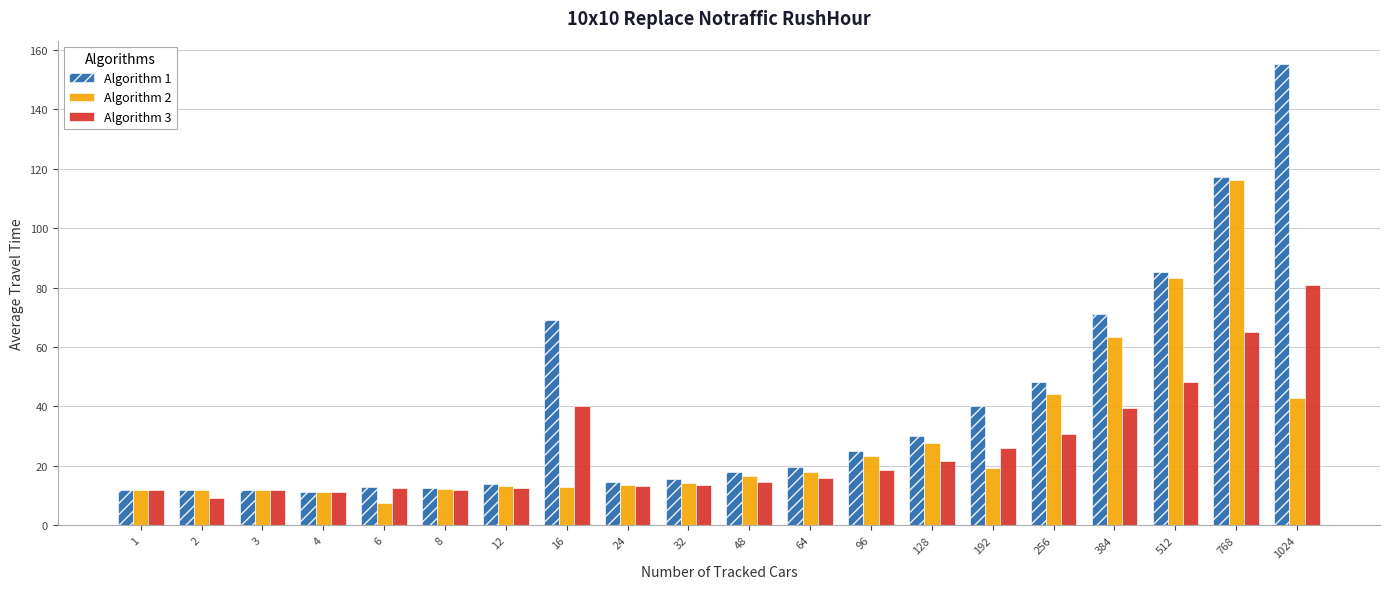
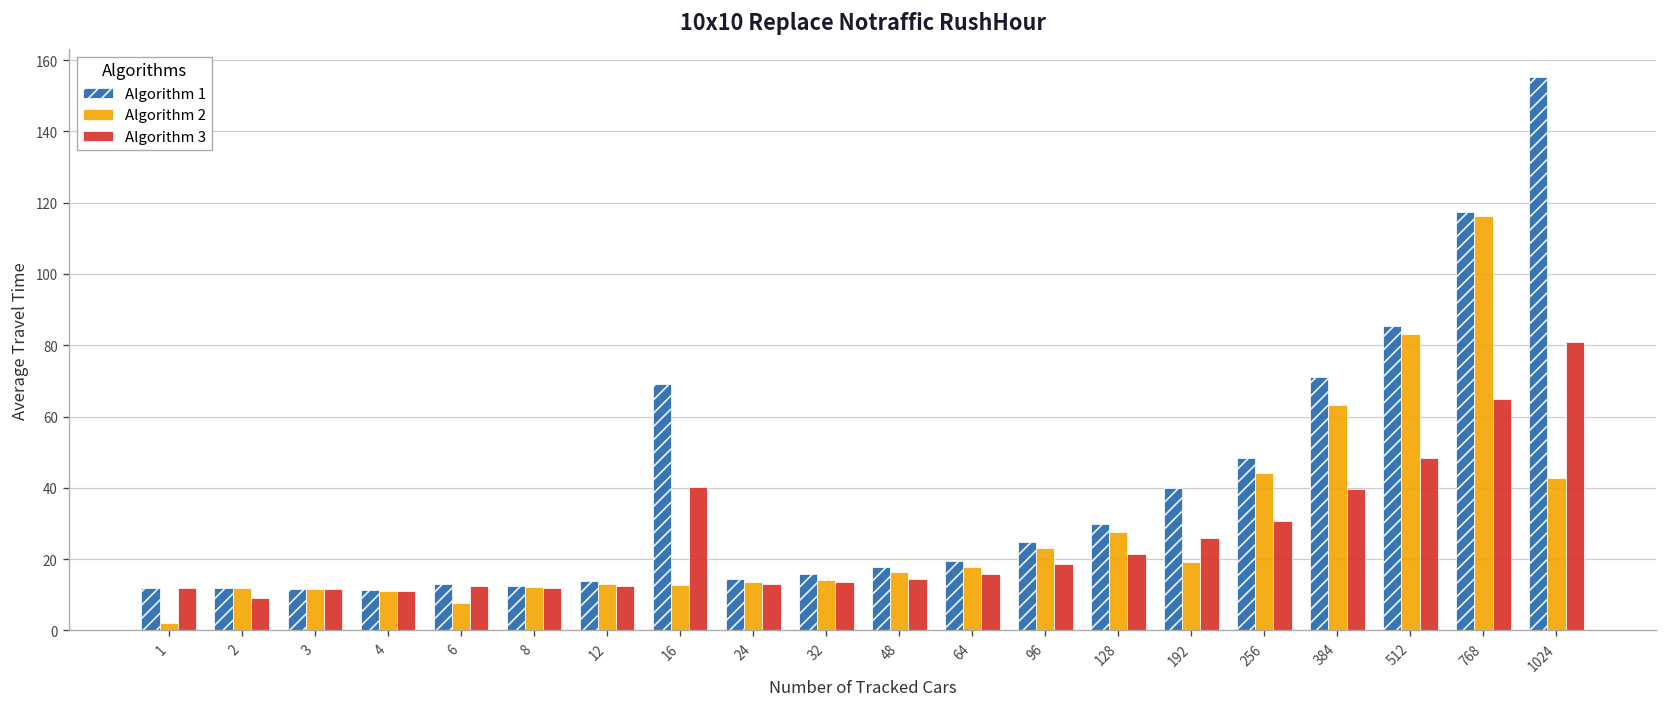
  {
    "Algorithm 1": {
      "1": 12,
      "2": 12,
      "3": 12,
      "4": 11,
      "6": 13,
      "8": 13,
      "12": 14,
      "16": 69,
      "24": 14,
      "32": 16,
      "48": 18,
      "64": 19,
      "96": 25,
      "128": 30,
      "192": 40,
      "256": 48,
      "384": 71,
      "512": 85,
      "768": 117,
      "1024": 155
    },
    "Algorithm 2": {
-     "1": 12,
+     "1": 2,
      "2": 12,
      "3": 12,
      "4": 11,
      "6": 8,
      "8": 12,
      "12": 13,
      "16": 13,
      "24": 13,
      "32": 14,
      "48": 16,
      "64": 18,
      "96": 23,
      "128": 28,
      "192": 19,
      "256": 44,
      "384": 63,
      "512": 83,
      "768": 116,
      "1024": 43
    },
    "Algorithm 3": {
      "1": 12,
      "2": 9,
      "3": 12,
      "4": 11,
      "6": 13,
      "8": 12,
      "12": 13,
      "16": 40,
      "24": 13,
      "32": 14,
      "48": 14,
      "64": 16,
      "96": 19,
      "128": 21,
      "192": 26,
      "256": 31,
      "384": 40,
      "512": 48,
      "768": 65,
      "1024": 81
    }
  }
